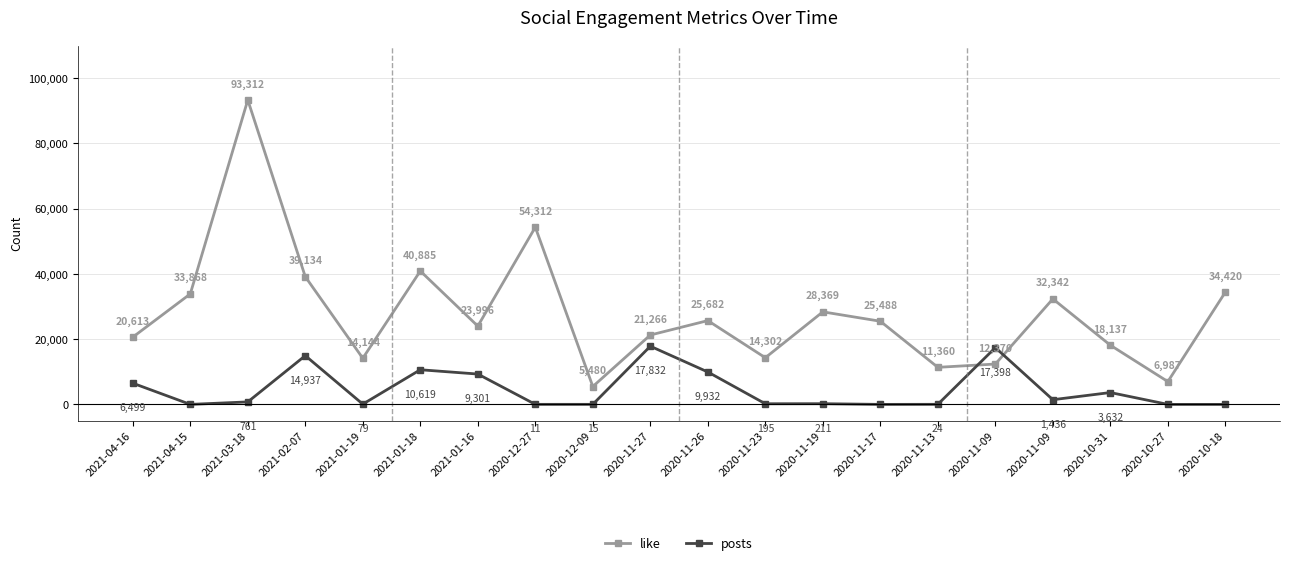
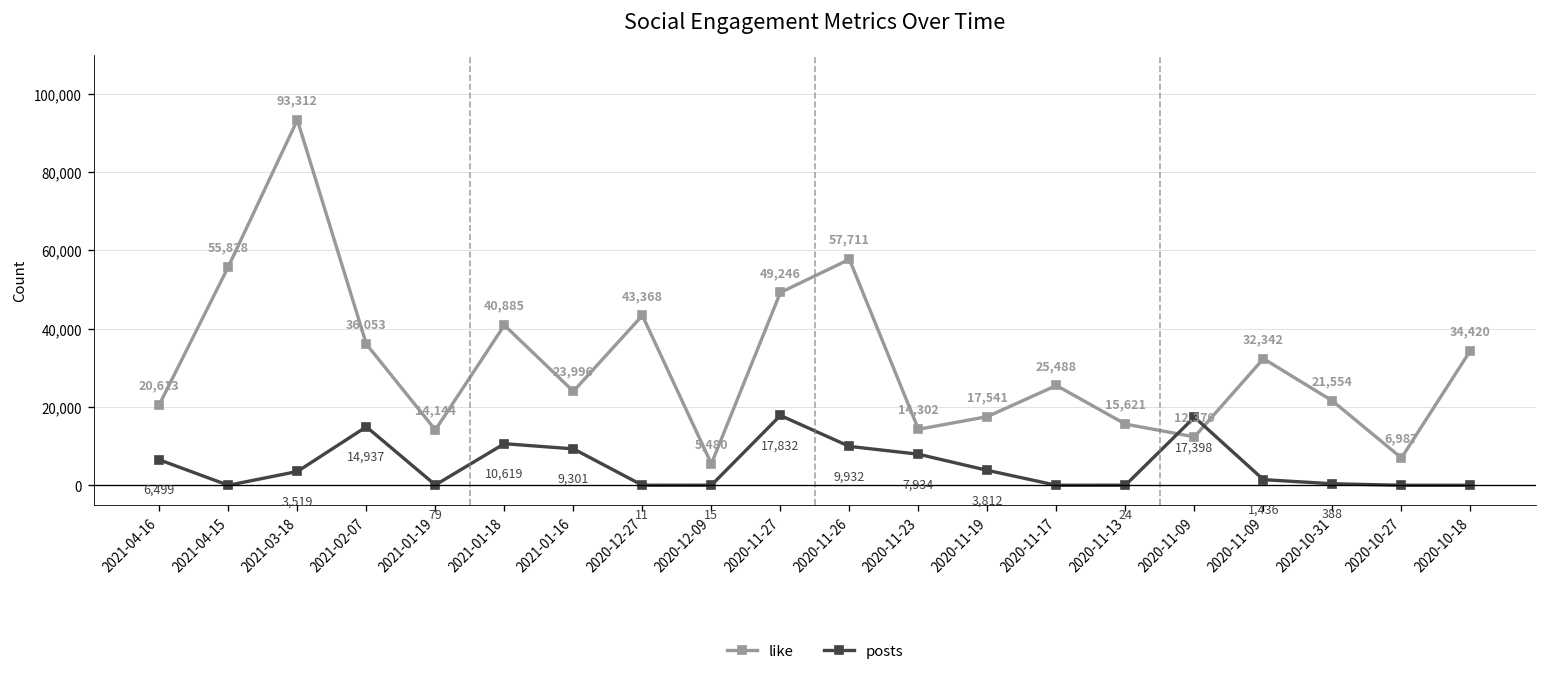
  {
    "like": {
      "2021-04-16": "20,613",
-     "2021-04-15": "33,868",
+     "2021-04-15": "55,828",
      "2021-03-18": "93,312",
-     "2021-02-07": "39,134",
+     "2021-02-07": "36,053",
      "2021-01-19": "14,144",
      "2021-01-18": "40,885",
      "2021-01-16": "23,996",
-     "2020-12-27": "54,312",
+     "2020-12-27": "43,368",
      "2020-12-09": "5,480",
-     "2020-11-27": "21,266",
-     "2020-11-26": "25,682",
+     "2020-11-27": "49,246",
+     "2020-11-26": "57,711",
      "2020-11-23": "14,302",
-     "2020-11-19": "28,369",
+     "2020-11-19": "17,541",
      "2020-11-17": "25,488",
-     "2020-11-13": "11,360",
-     "2020-10-31": "18,137",
+     "2020-11-13": "15,621",
+     "2020-10-31": "21,554",
      "2020-10-27": "6,987",
      "2020-10-18": "34,420"
    },
    "posts": {
      "2021-04-16": "6,499",
-     "2021-03-18": "761",
+     "2021-03-18": "3,519",
      "2021-02-07": "14,937",
      "2021-01-19": "79",
      "2021-01-18": "10,619",
      "2021-01-16": "9,301",
      "2020-12-27": "11",
      "2020-12-09": "15",
      "2020-11-27": "17,832",
      "2020-11-26": "9,932",
-     "2020-11-23": "195",
-     "2020-11-19": "211",
+     "2020-11-23": "7,934",
+     "2020-11-19": "3,812",
      "2020-11-13": "24",
-     "2020-10-31": "3,632"
+     "2020-10-31": "388"
    }
  }
